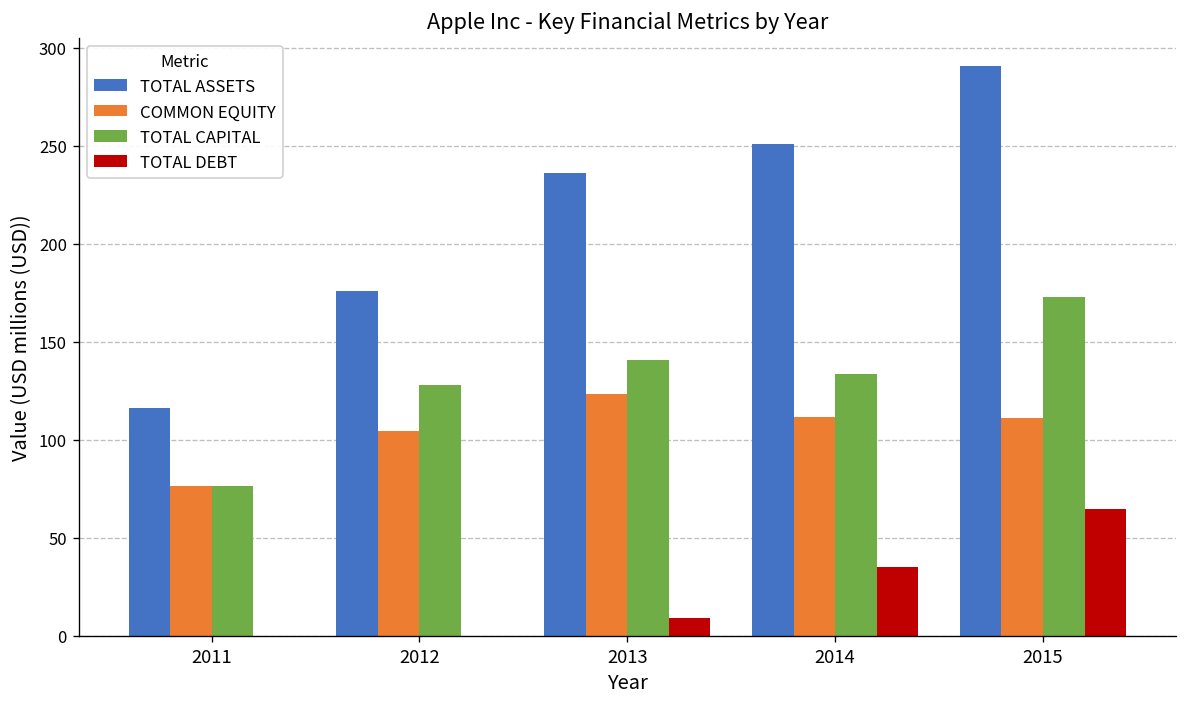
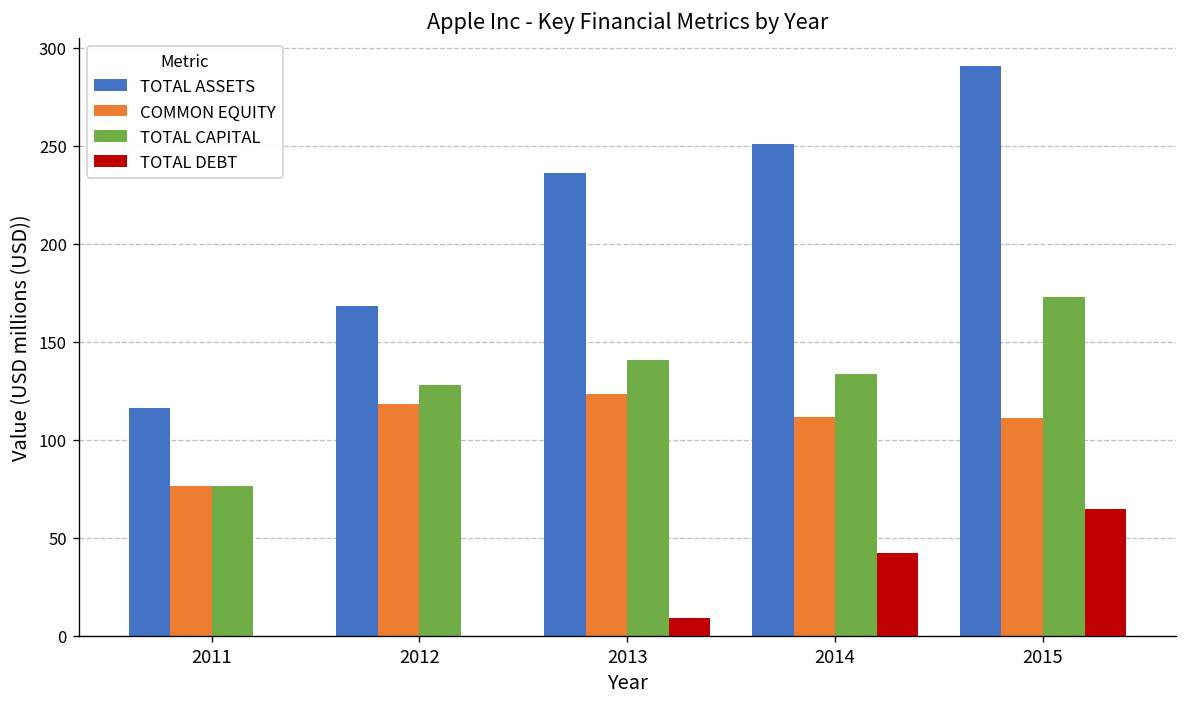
  {
    "TOTAL ASSETS": {
      "2011": 116,
-     "2012": 176,
+     "2012": 168,
      "2013": 236,
      "2014": 251,
      "2015": 290
    },
    "COMMON EQUITY": {
      "2011": 77,
-     "2012": 105,
+     "2012": 118,
      "2013": 124,
      "2014": 112,
      "2015": 111
    },
    "TOTAL CAPITAL": {
      "2011": 77,
      "2012": 128,
      "2013": 141,
      "2014": 134,
      "2015": 173
    },
    "TOTAL DEBT": {
      "2011": 0,
      "2012": 0,
      "2013": 9,
-     "2014": 35,
+     "2014": 42,
      "2015": 64
    }
  }
